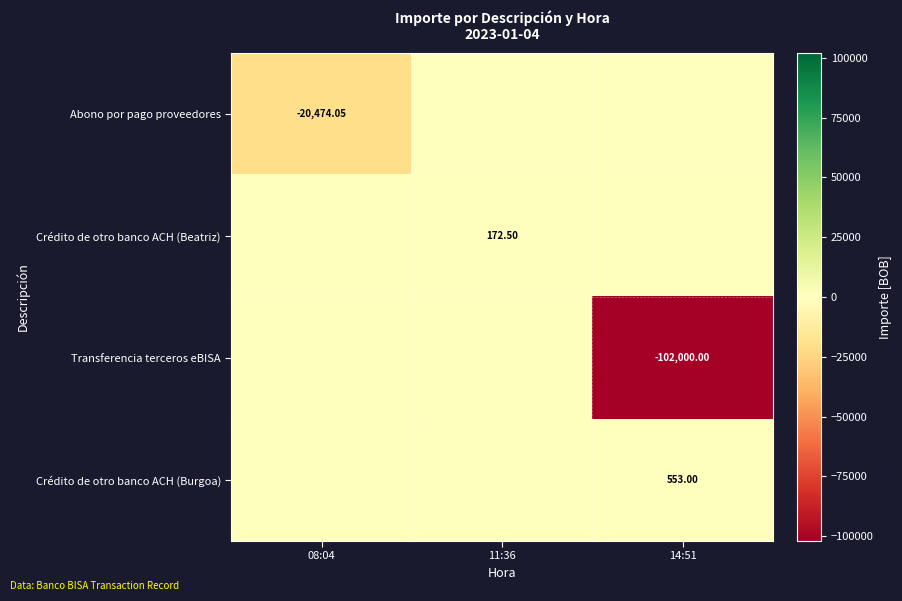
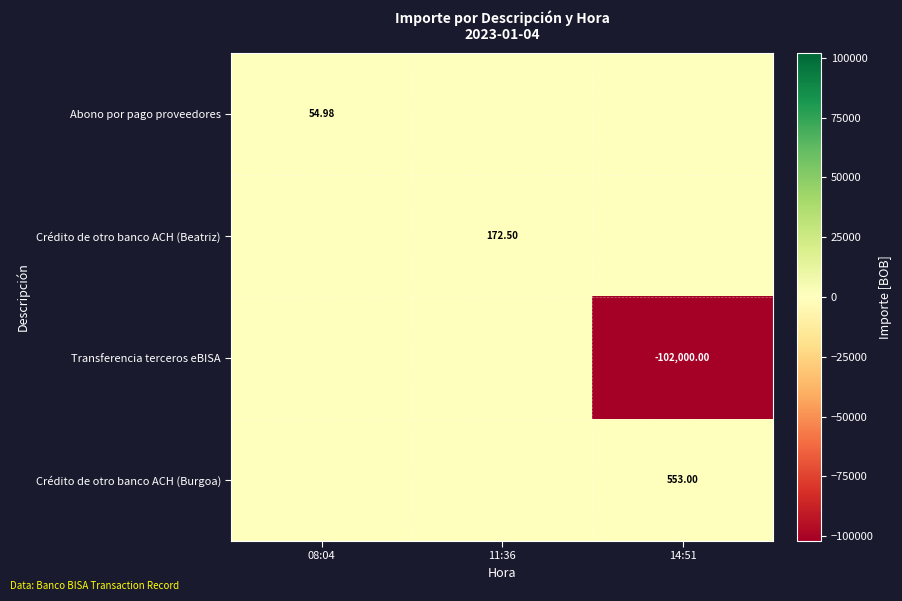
  {
    "Abono por pago proveedores": {
-     "08:04": "-20,474.05"
+     "08:04": "54.98"
    },
    "Crédito de otro banco ACH (Beatriz)": {
      "11:36": "172.50"
    },
    "Transferencia terceros eBISA": {
      "14:51": "-102,000.00"
    },
    "Crédito de otro banco ACH (Burgoa)": {
      "14:51": "553.00"
    }
  }
